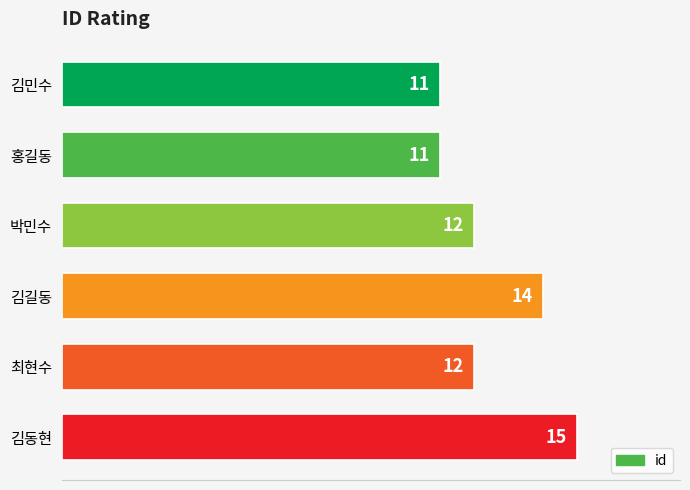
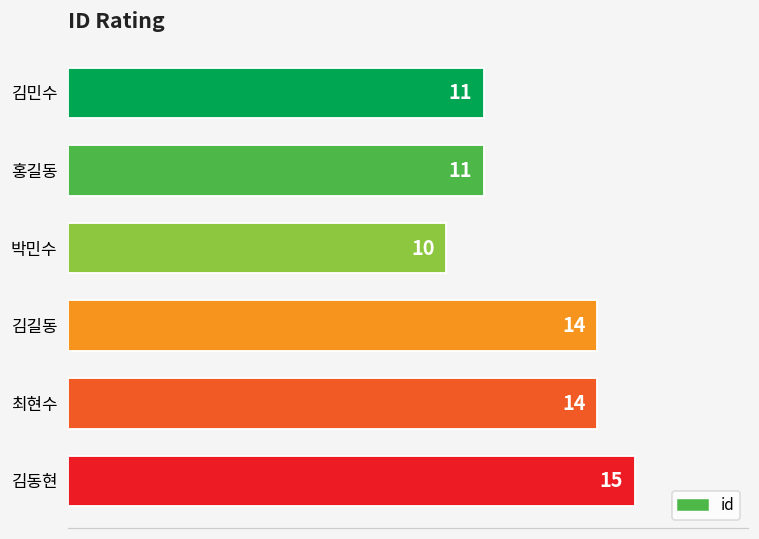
  {
    "김민수": 11,
    "홍길동": 11,
-   "박민수": 12,
+   "박민수": 10,
    "김길동": 14,
-   "최현수": 12,
+   "최현수": 14,
    "김동현": 15
  }
